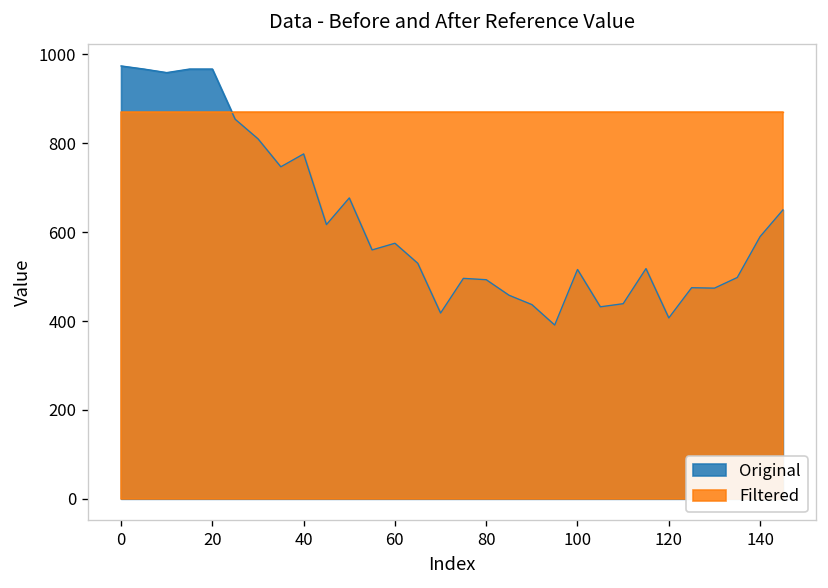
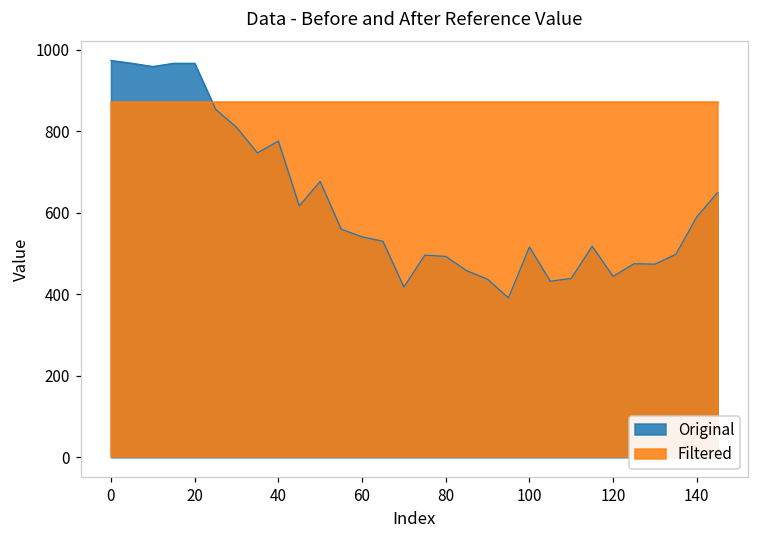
  {
    "Original": {
      "0": 970,
      "20": 970,
      "40": 780,
-     "60": 580,
+     "60": 540,
      "80": 490,
      "100": 520,
-     "120": 410,
+     "120": 440,
      "140": 590
    },
    "Filtered": {
      "0": 870,
      "20": 870,
      "40": 870,
      "60": 870,
      "80": 870,
      "100": 870,
      "120": 870,
      "140": 870
    }
  }
